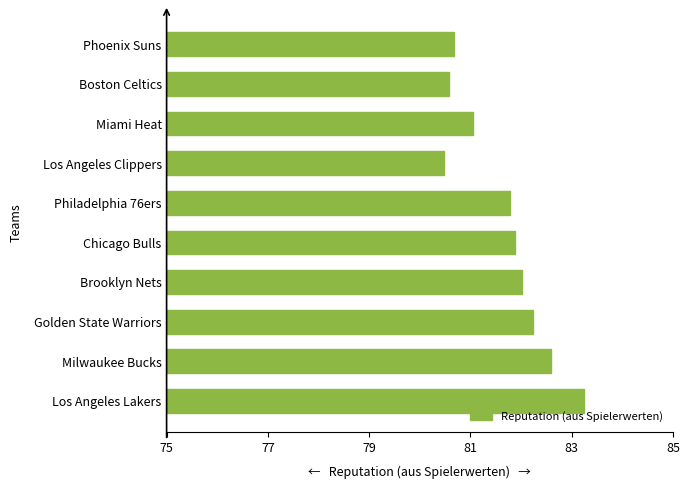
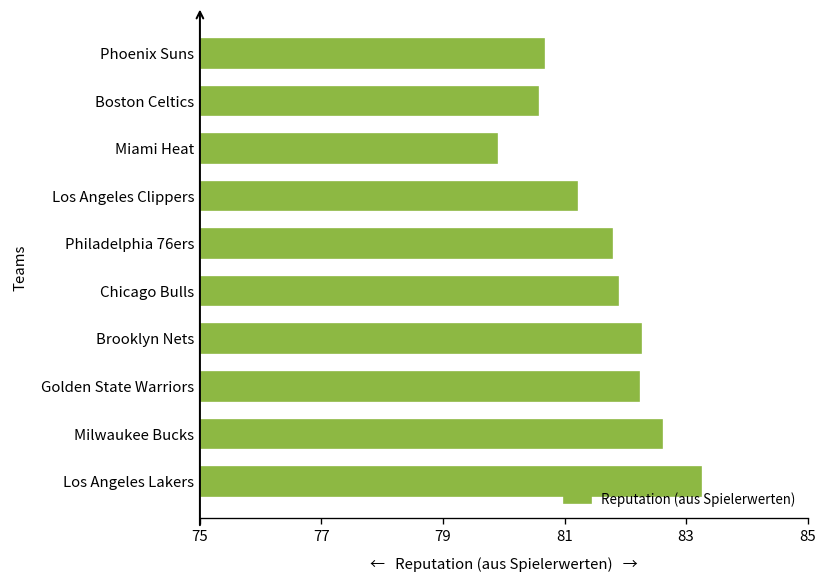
  {
    "Phoenix Suns": 80.7,
    "Boston Celtics": 80.6,
-   "Miami Heat": 81.1,
-   "Los Angeles Clippers": 80.5,
+   "Miami Heat": 79.9,
+   "Los Angeles Clippers": 81.2,
    "Philadelphia 76ers": 81.8,
    "Chicago Bulls": 81.9,
-   "Brooklyn Nets": 82.0,
+   "Brooklyn Nets": 82.3,
    "Golden State Warriors": 82.2,
    "Milwaukee Bucks": 82.6,
    "Los Angeles Lakers": 83.3
  }
